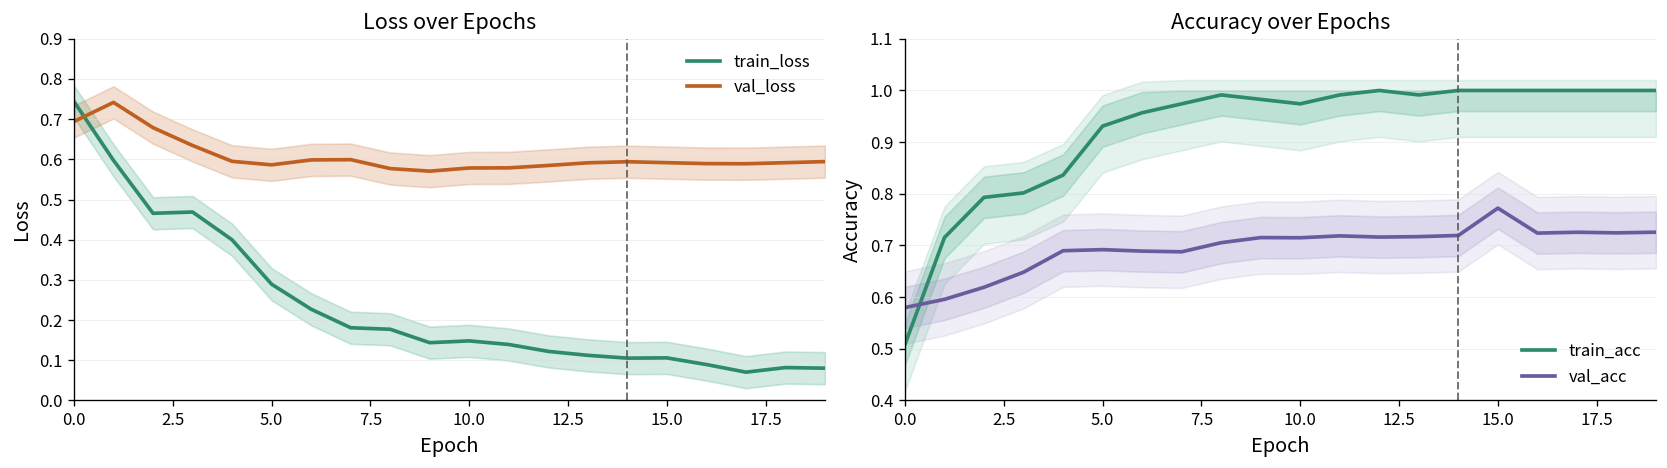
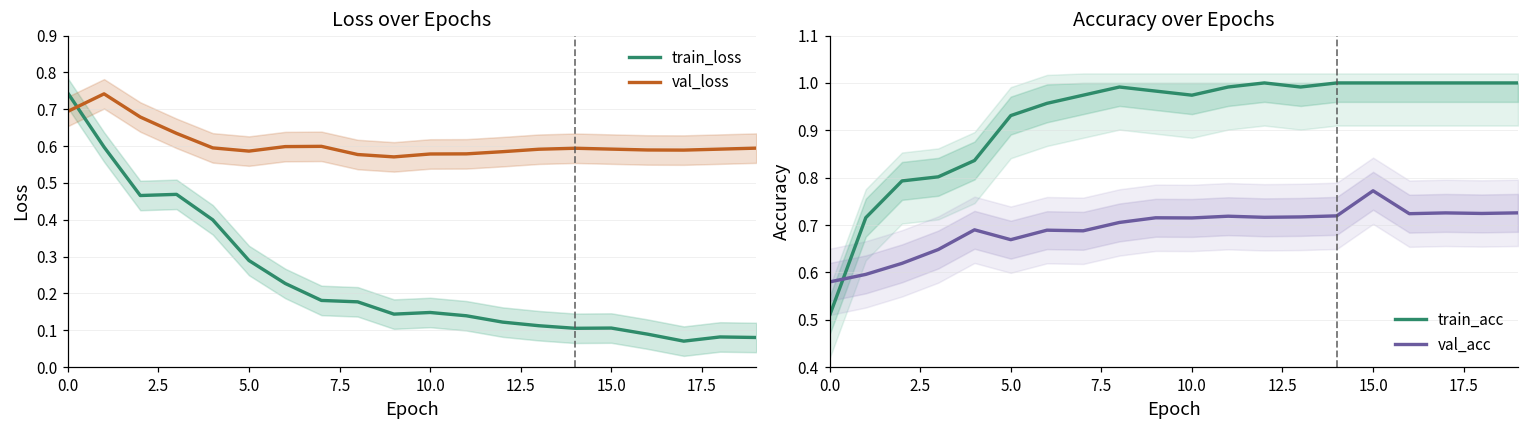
  {
    "Accuracy over Epochs": {
      "val_acc": {
        "0.0": 0.58,
-       "5.0": 0.69,
+       "5.0": 0.67,
        "10.0": 0.71,
        "15.0": 0.77
      }
    }
  }
